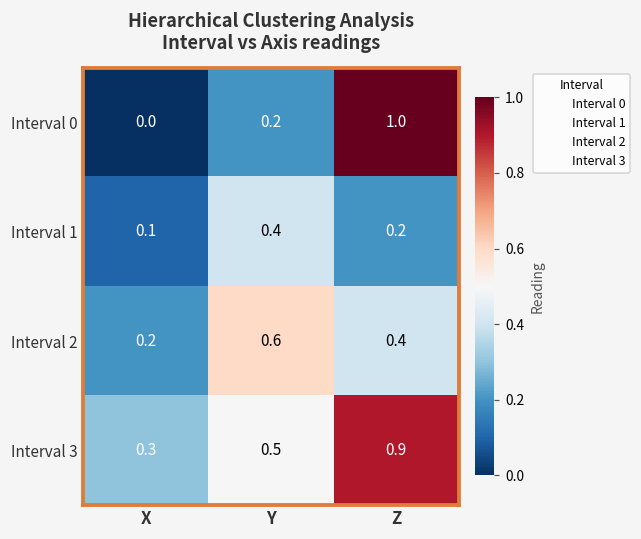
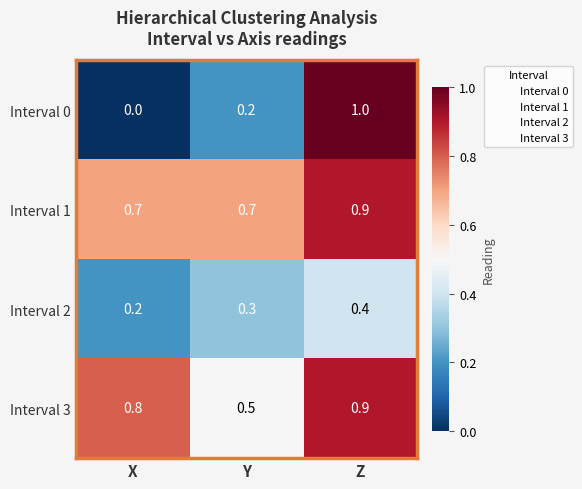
  {
    "Interval 0": {
      "X": 0.0,
      "Y": 0.2,
      "Z": 1.0
    },
    "Interval 1": {
-     "X": 0.1,
-     "Y": 0.4,
-     "Z": 0.2
+     "X": 0.7,
+     "Y": 0.7,
+     "Z": 0.9
    },
    "Interval 2": {
      "X": 0.2,
-     "Y": 0.6,
+     "Y": 0.3,
      "Z": 0.4
    },
    "Interval 3": {
-     "X": 0.3,
+     "X": 0.8,
      "Y": 0.5,
      "Z": 0.9
    }
  }
